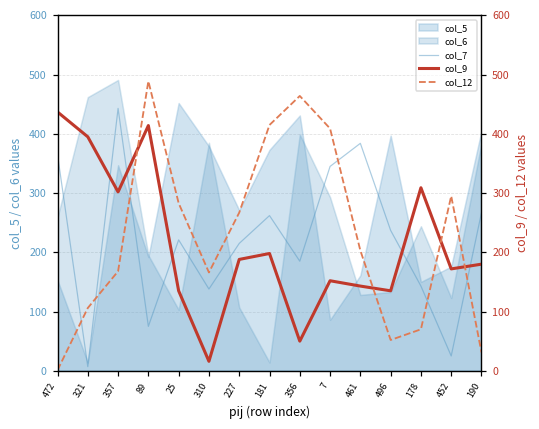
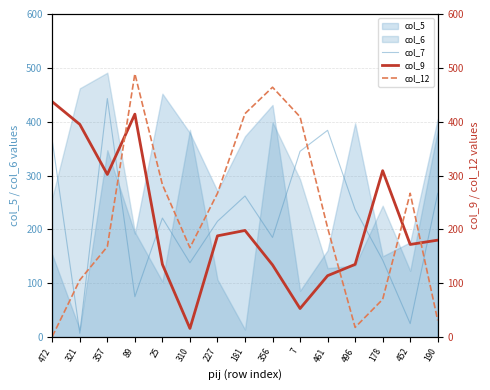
  {
    "col_9": {
      "472": 440,
      "321": 400,
      "357": 300,
      "89": 410,
      "25": 140,
      "310": 20,
      "227": 190,
      "181": 200,
-     "356": 50,
-     "7": 150,
-     "461": 140,
+     "356": 130,
+     "7": 50,
+     "461": 110,
      "496": 140,
      "178": 310,
      "452": 170,
      "190": 180
    },
    "col_12": {
      "472": 0,
      "321": 110,
      "357": 170,
      "89": 490,
      "25": 280,
      "310": 170,
      "227": 270,
      "181": 420,
      "356": 460,
      "7": 410,
      "461": 200,
-     "496": 50,
+     "496": 20,
      "178": 70,
-     "452": 300,
+     "452": 270,
      "190": 30
    }
  }
